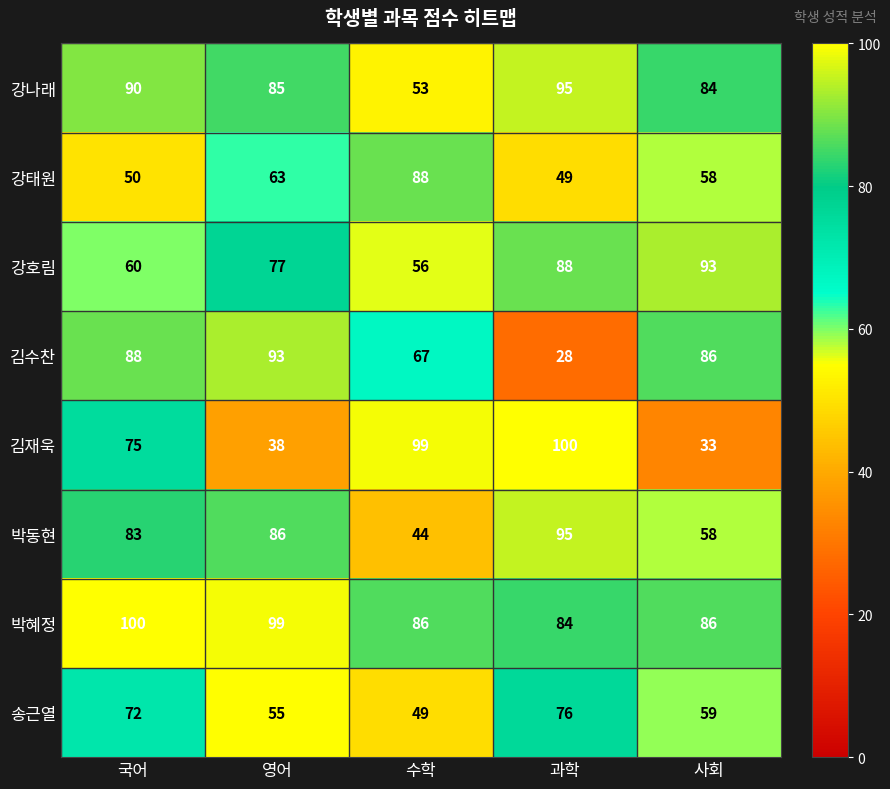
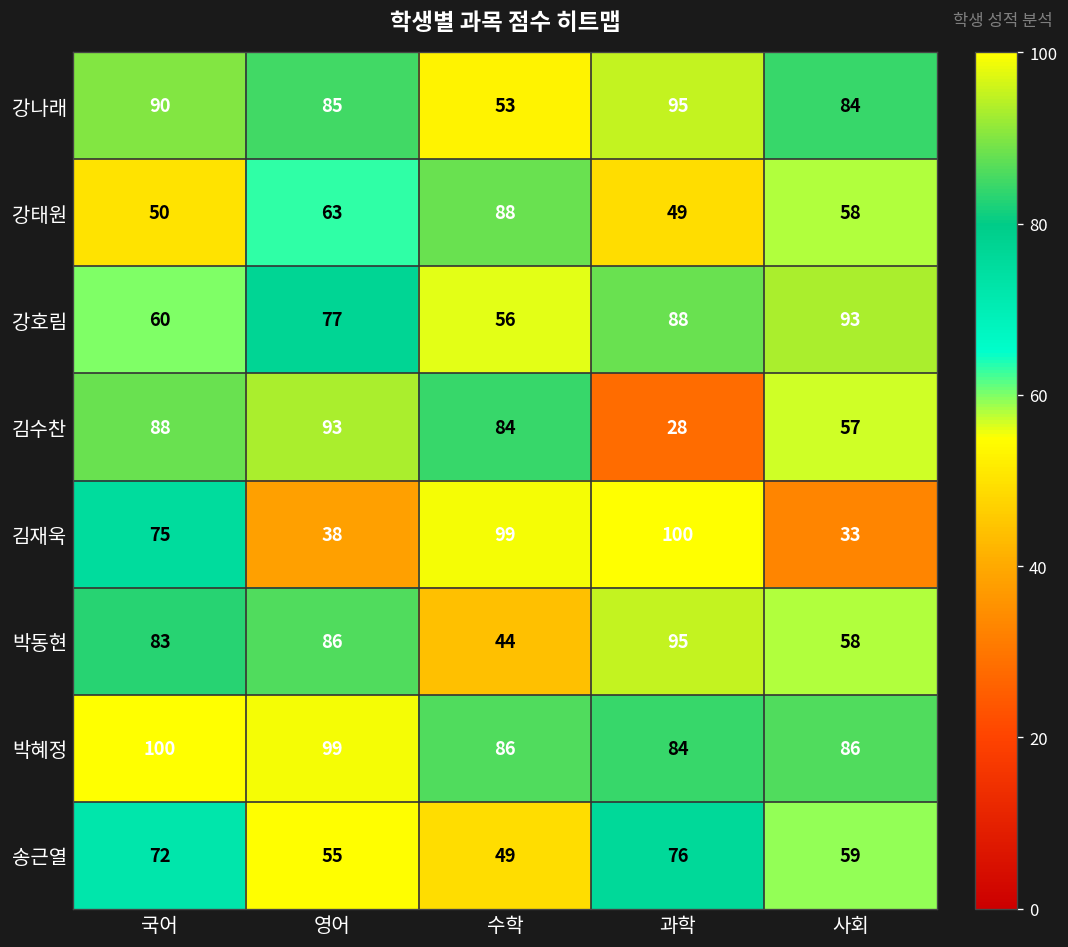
  {
    "강나래": {
      "국어": 90,
      "영어": 85,
      "수학": 53,
      "과학": 95,
      "사회": 84
    },
    "강태원": {
      "국어": 50,
      "영어": 63,
      "수학": 88,
      "과학": 49,
      "사회": 58
    },
    "강호림": {
      "국어": 60,
      "영어": 77,
      "수학": 56,
      "과학": 88,
      "사회": 93
    },
    "김수찬": {
      "국어": 88,
      "영어": 93,
-     "수학": 67,
+     "수학": 84,
      "과학": 28,
-     "사회": 86
+     "사회": 57
    },
    "김재욱": {
      "국어": 75,
      "영어": 38,
      "수학": 99,
      "과학": 100,
      "사회": 33
    },
    "박동현": {
      "국어": 83,
      "영어": 86,
      "수학": 44,
      "과학": 95,
      "사회": 58
    },
    "박혜정": {
      "국어": 100,
      "영어": 99,
      "수학": 86,
      "과학": 84,
      "사회": 86
    },
    "송근열": {
      "국어": 72,
      "영어": 55,
      "수학": 49,
      "과학": 76,
      "사회": 59
    }
  }
